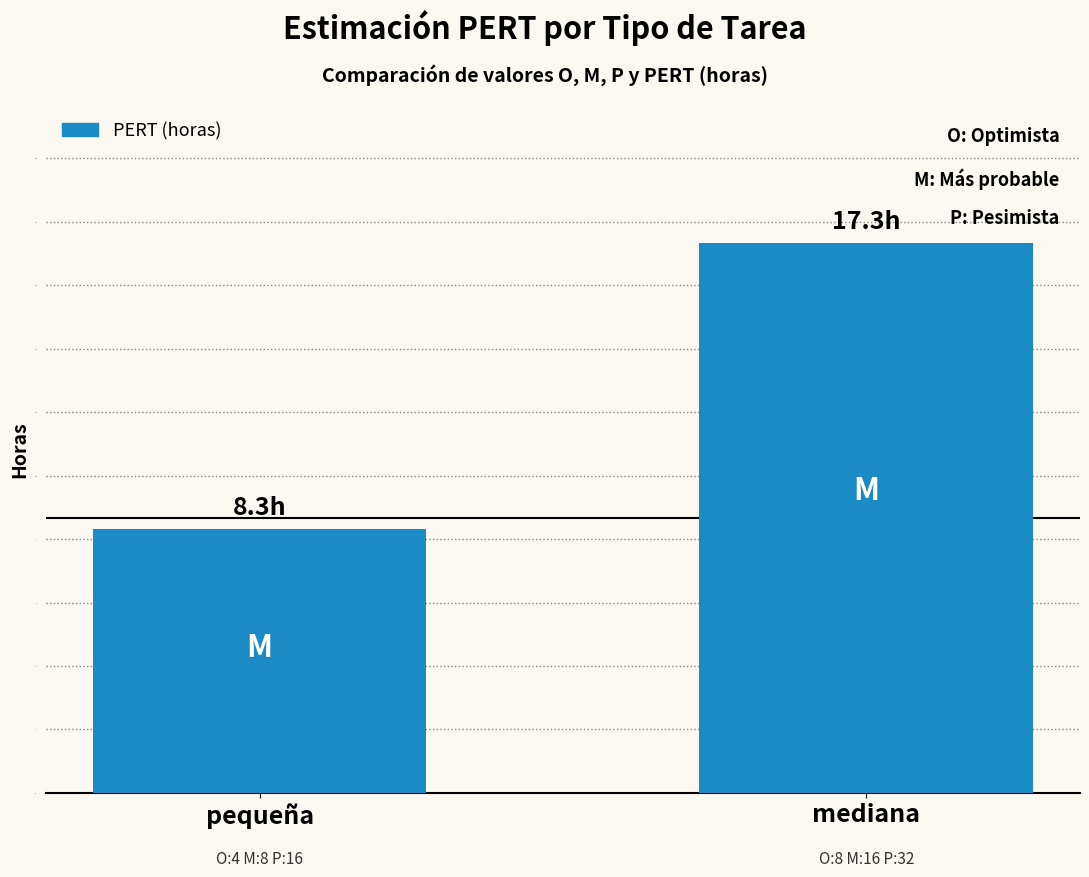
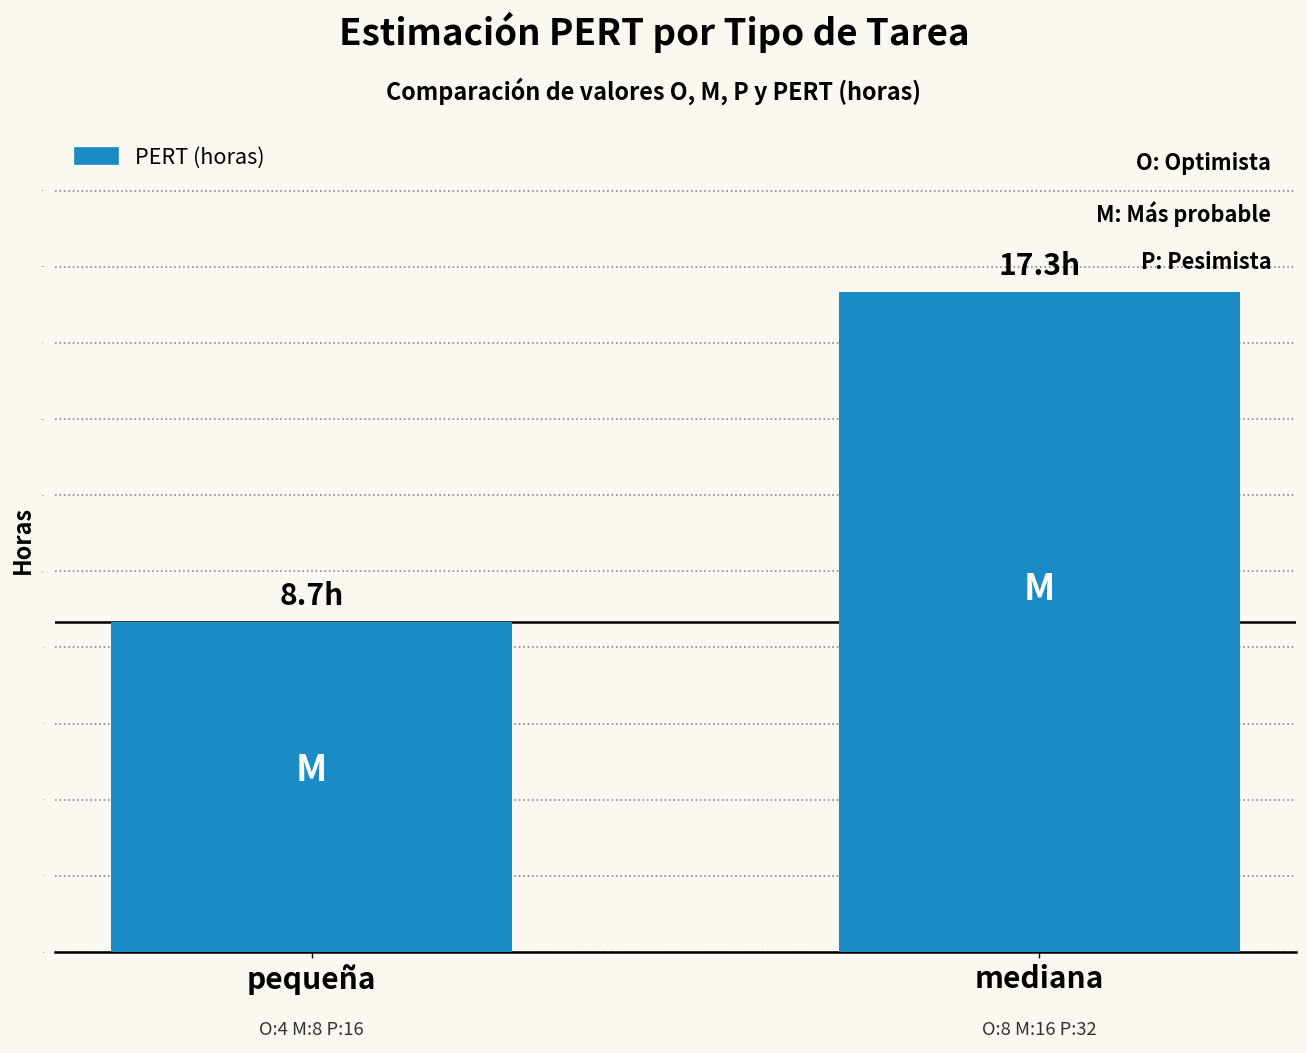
  {
-   "pequeña": "8.3h",
+   "pequeña": "8.7h",
    "mediana": "17.3h"
  }
